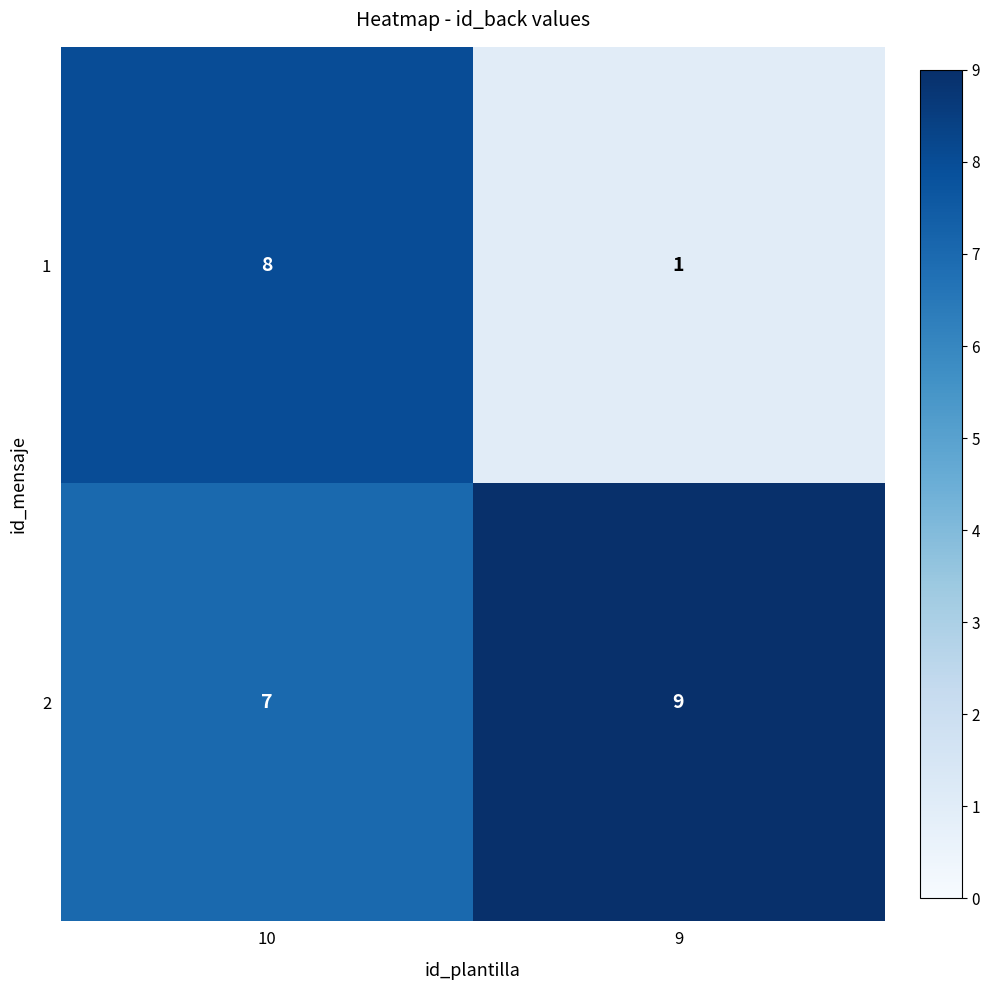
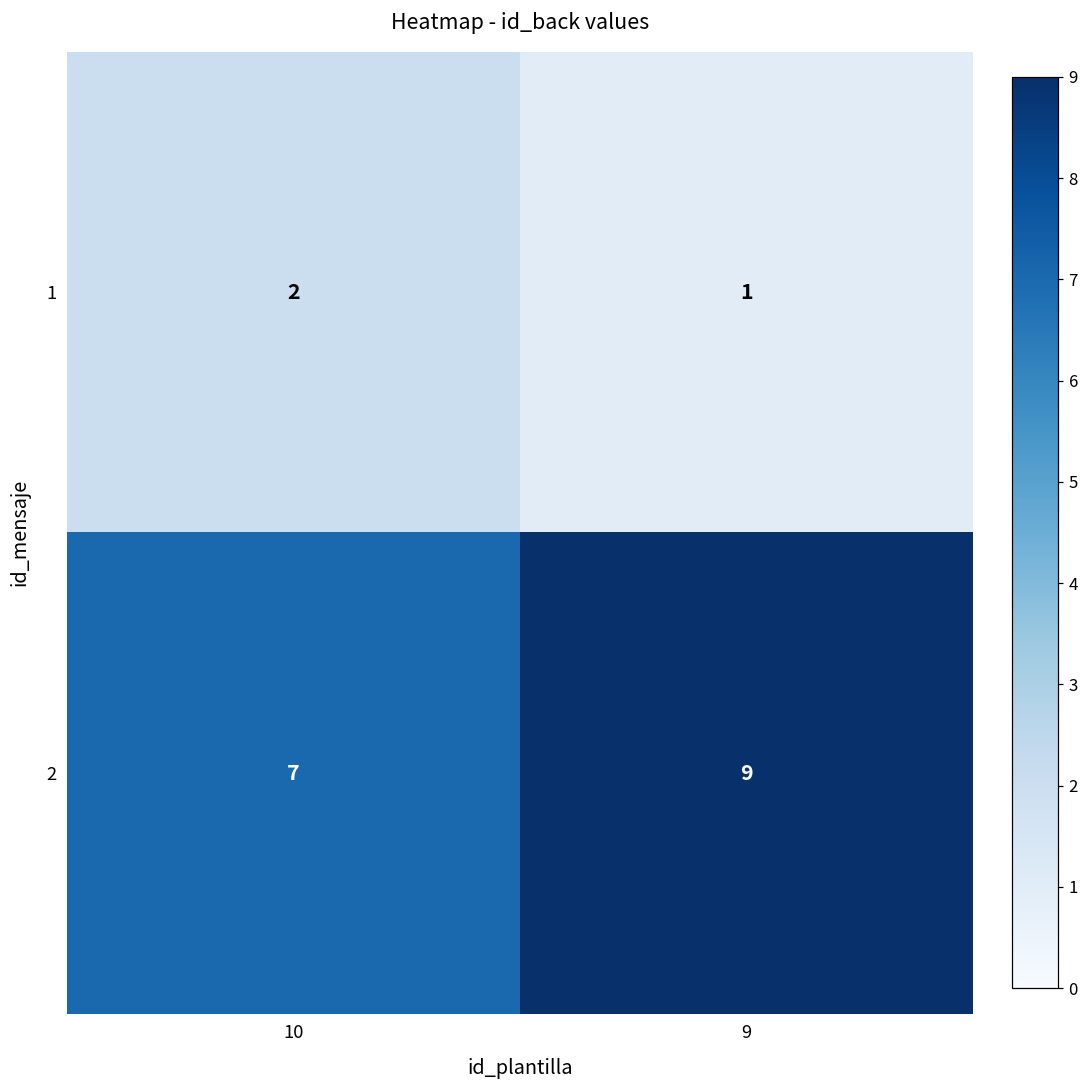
  {
    "1": {
-     "10": 8,
+     "10": 2,
      "9": 1
    },
    "2": {
      "10": 7,
      "9": 9
    }
  }
